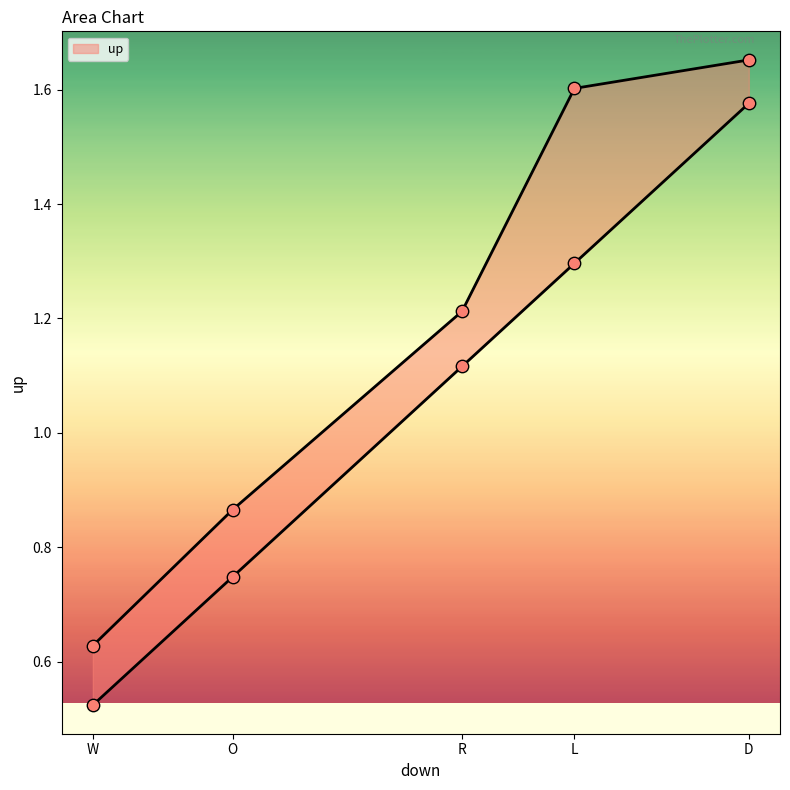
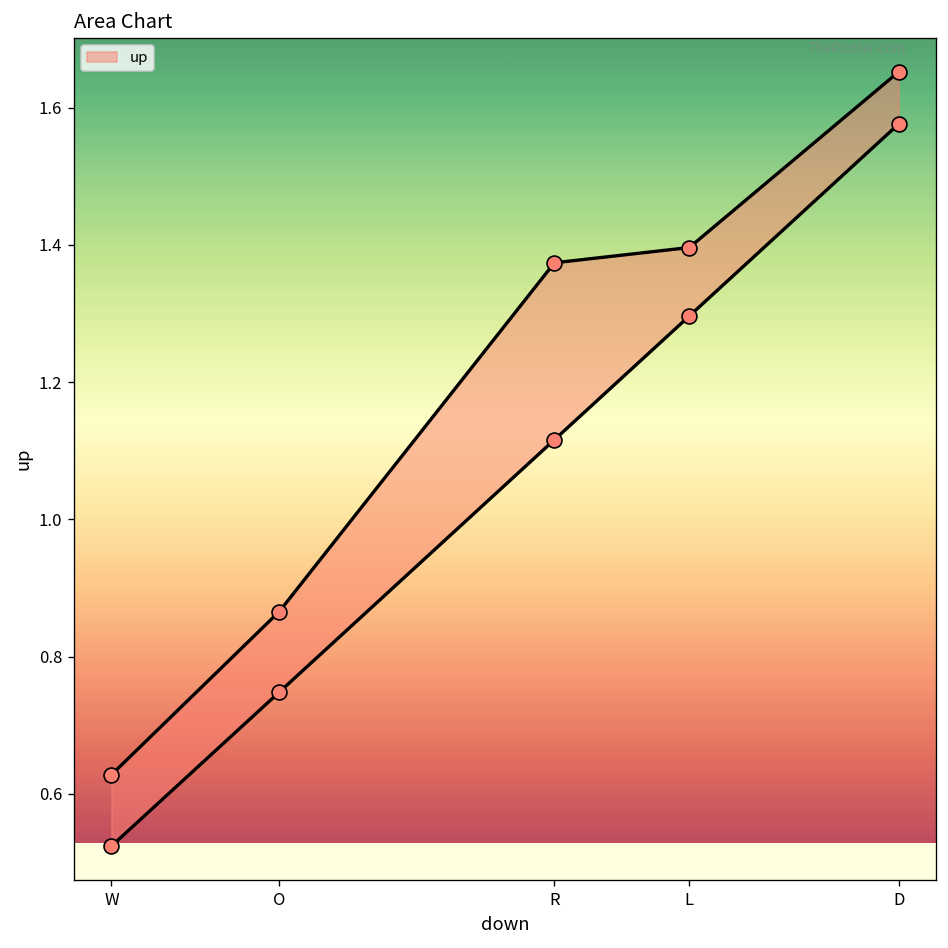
  {
    "up": {
      "W": 0.63,
      "O": 0.87,
-     "R": 1.21,
-     "L": 1.60,
+     "R": 1.37,
+     "L": 1.40,
      "D": 1.65
    }
  }
